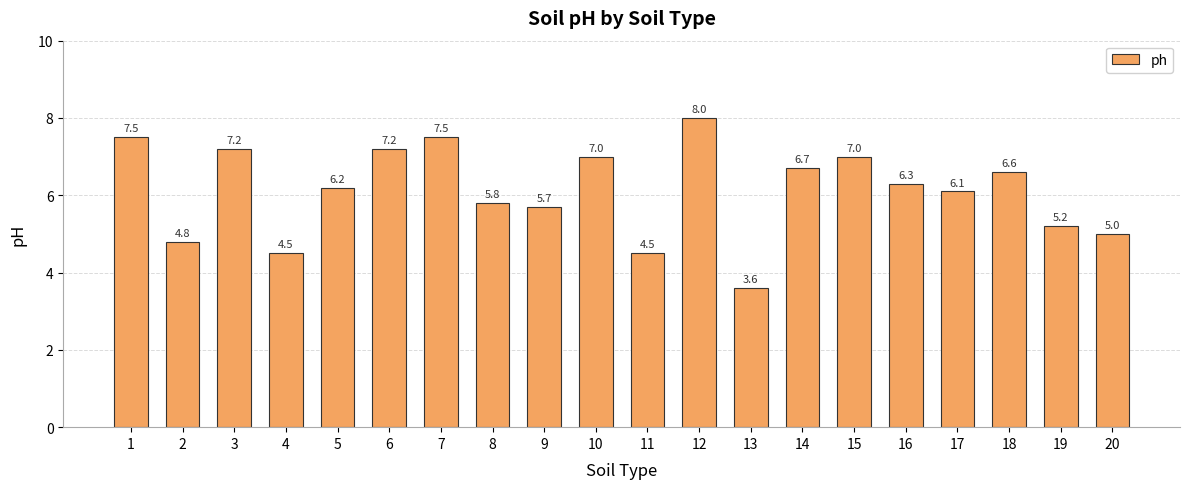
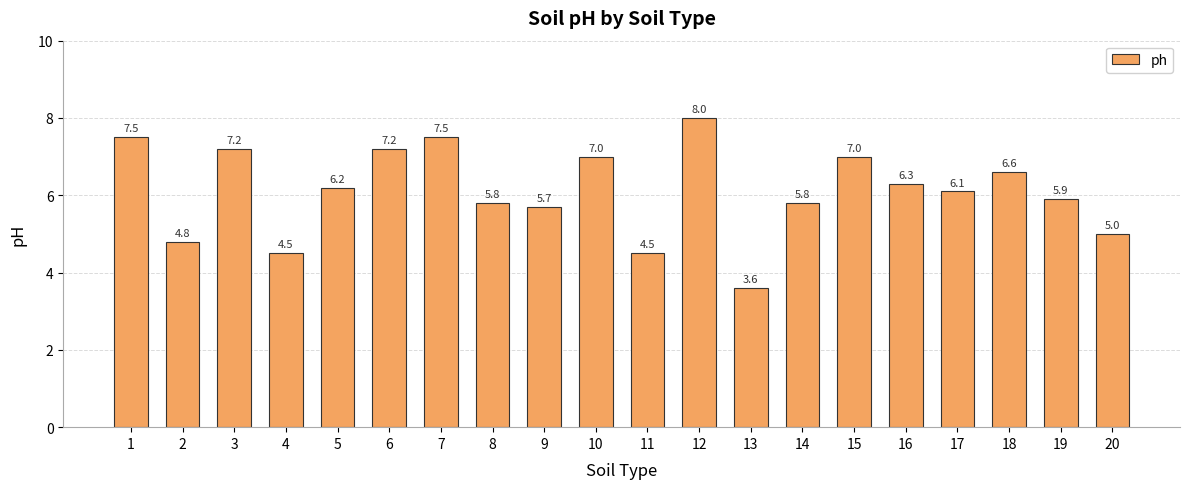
  {
    "1": 7.5,
    "2": 4.8,
    "3": 7.2,
    "4": 4.5,
    "5": 6.2,
    "6": 7.2,
    "7": 7.5,
    "8": 5.8,
    "9": 5.7,
    "10": 7.0,
    "11": 4.5,
    "12": 8.0,
    "13": 3.6,
-   "14": 6.7,
+   "14": 5.8,
    "15": 7.0,
    "16": 6.3,
    "17": 6.1,
    "18": 6.6,
-   "19": 5.2,
+   "19": 5.9,
    "20": 5.0
  }
